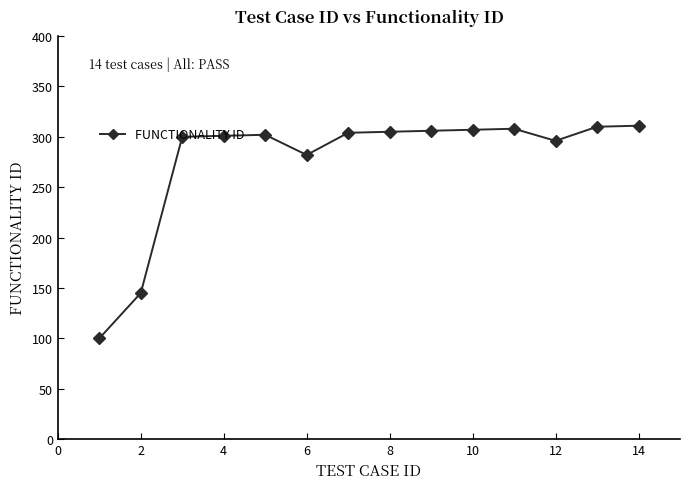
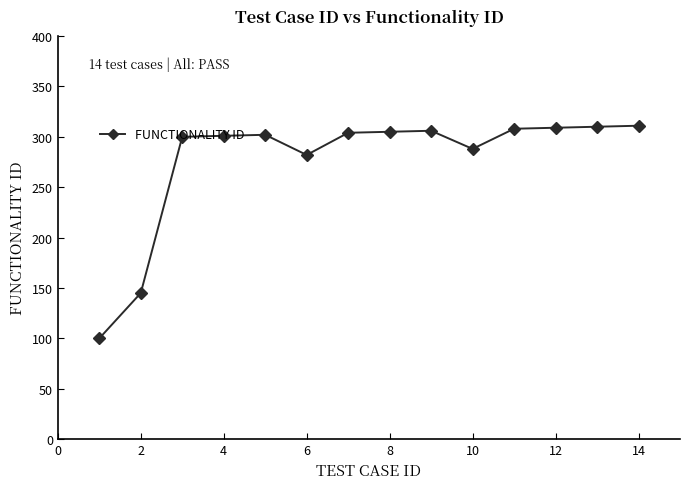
  {
    "2": 145,
    "4": 301,
    "6": 282,
    "8": 305,
-   "10": 307,
-   "12": 296,
+   "10": 288,
+   "12": 309,
    "14": 311
  }
